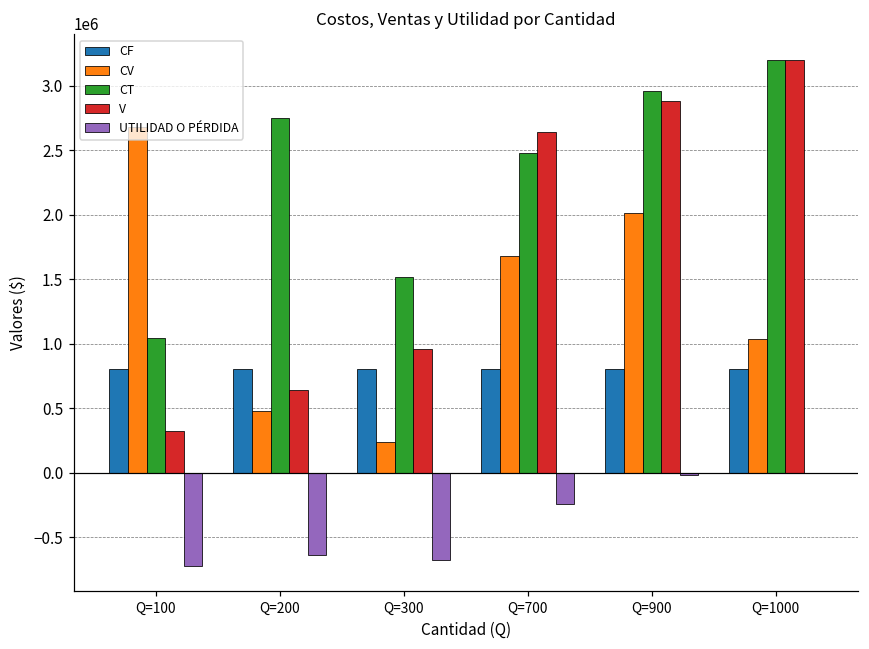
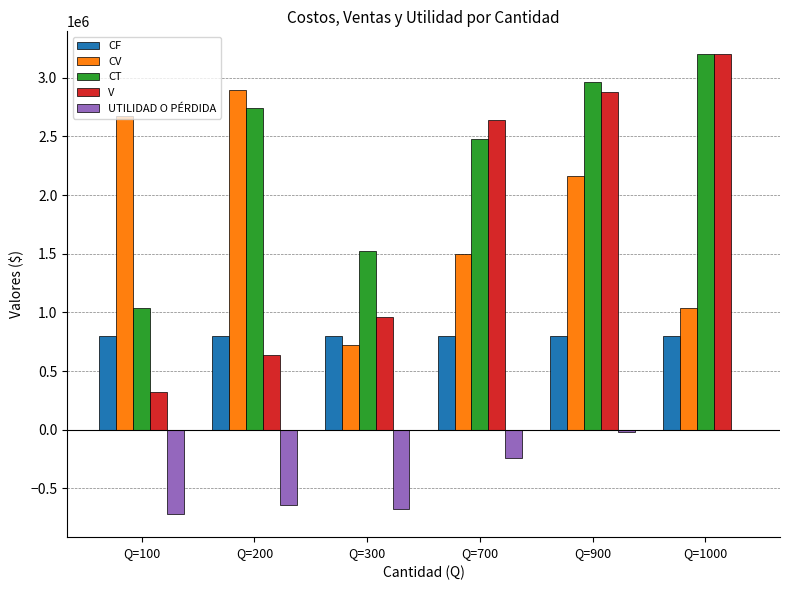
  {
    "CF": {
      "Q=100": 800000,
      "Q=200": 800000,
      "Q=300": 800000,
      "Q=700": 800000,
      "Q=900": 800000,
      "Q=1000": 800000
    },
    "CV": {
-     "Q=200": 480000,
-     "Q=300": 240000,
-     "Q=700": 1680000,
-     "Q=900": 2010000,
+     "Q=200": 2900000,
+     "Q=300": 720000,
+     "Q=700": 1500000,
+     "Q=900": 2160000,
      "Q=1000": 1040000
    },
    "CT": {
      "Q=100": 1040000,
      "Q=200": 2740000,
      "Q=300": 1520000,
      "Q=700": 2480000,
      "Q=900": 2960000,
      "Q=1000": 3200000
    },
    "V": {
      "Q=100": 320000,
      "Q=200": 640000,
      "Q=300": 960000,
      "Q=700": 2640000,
      "Q=900": 2880000,
      "Q=1000": 3200000
    },
    "UTILIDAD O PÉRDIDA": {
      "Q=100": -720000,
      "Q=200": -640000,
      "Q=300": -670000,
      "Q=700": -240000,
      "Q=1000": 0
    }
  }
